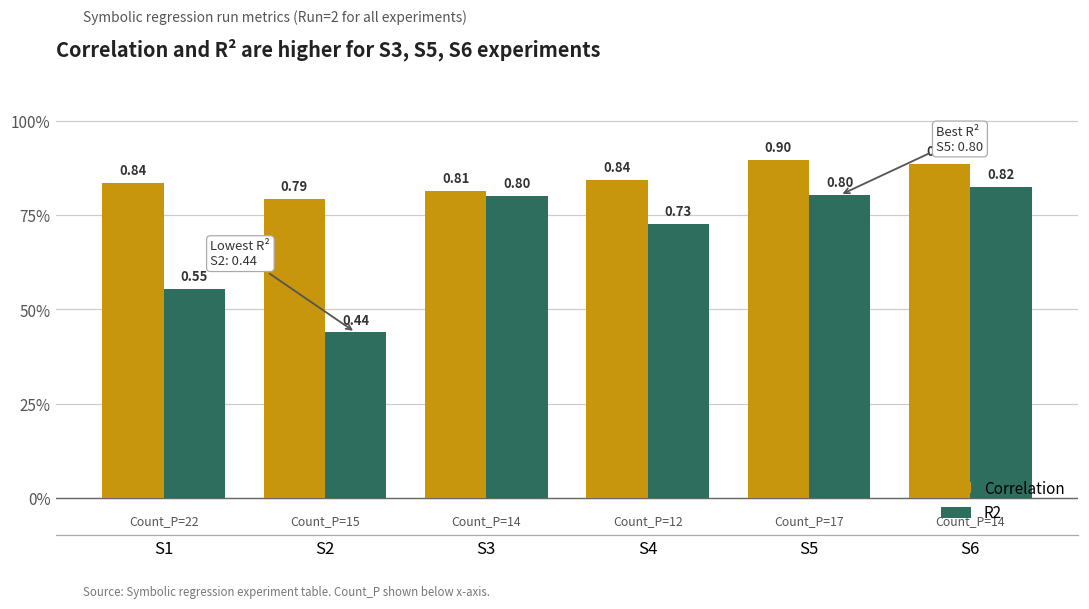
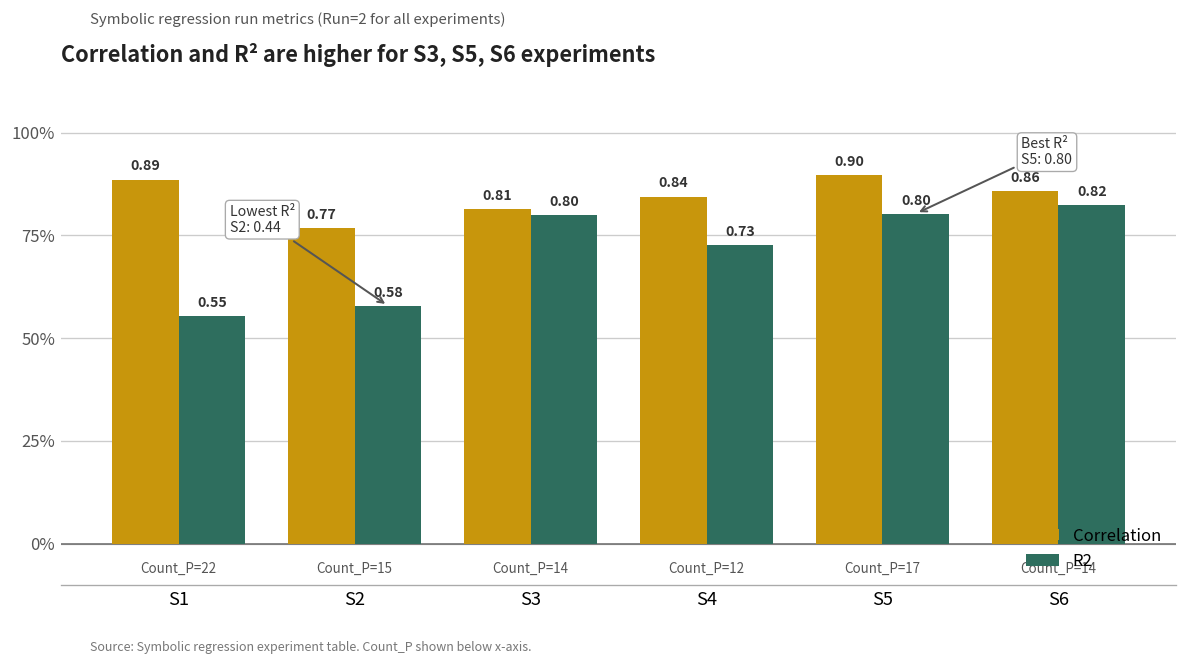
  {
    "Correlation": {
-     "S1": "0.84",
-     "S2": "0.79",
+     "S1": "0.89",
+     "S2": "0.77",
      "S3": "0.81",
      "S4": "0.84",
      "S5": "0.90",
-     "S6": "89%"
+     "S6": "86%"
    },
    "R2": {
-     "S2": "0.44",
+     "S2": "0.58",
      "S3": "0.80",
      "S4": "0.73",
      "S6": "0.82"
    }
  }
